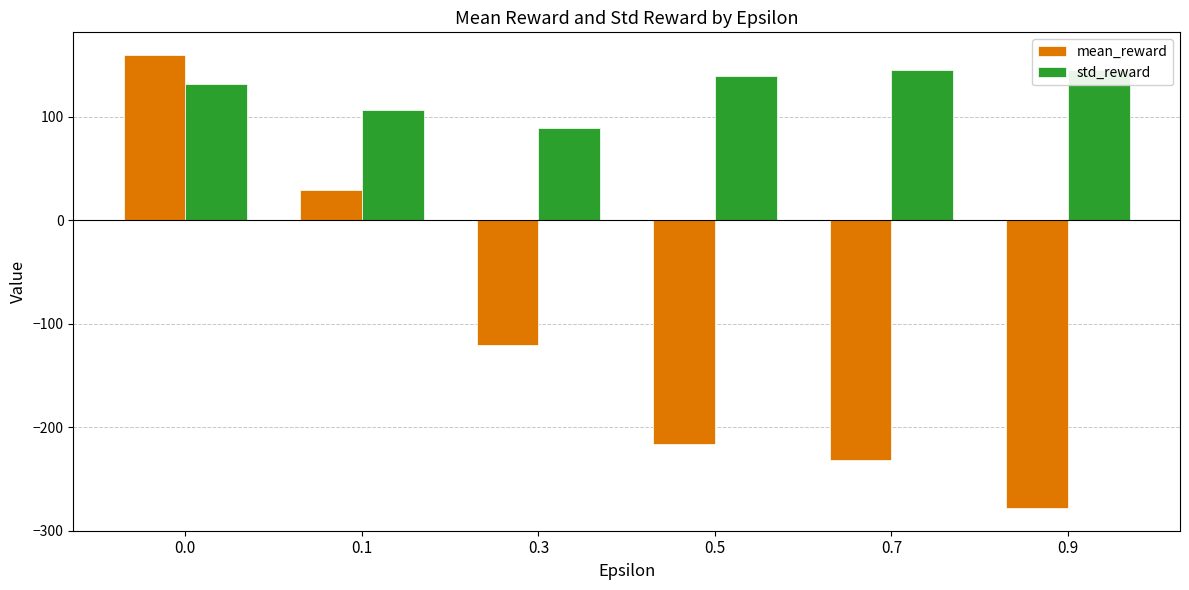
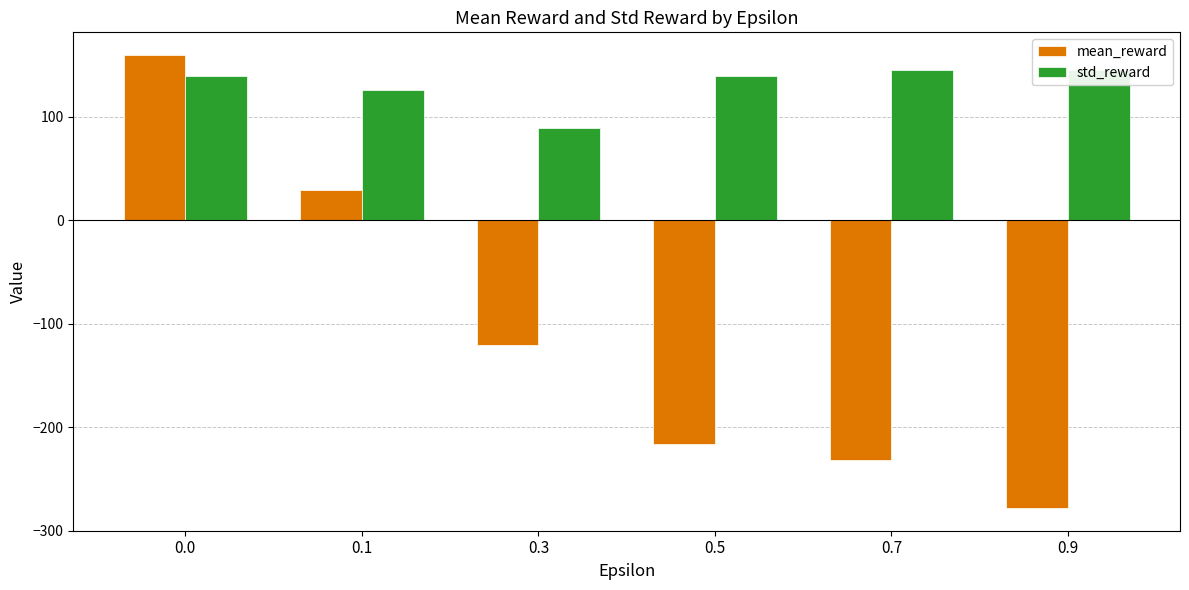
  {
    "mean_reward": {
      "0.0": 160,
      "0.1": 29,
      "0.3": -121,
      "0.5": -217,
      "0.7": -232,
      "0.9": -278
    },
    "std_reward": {
-     "0.0": 132,
-     "0.1": 106,
+     "0.0": 140,
+     "0.1": 126,
      "0.3": 90,
      "0.5": 139,
      "0.7": 145
    }
  }
